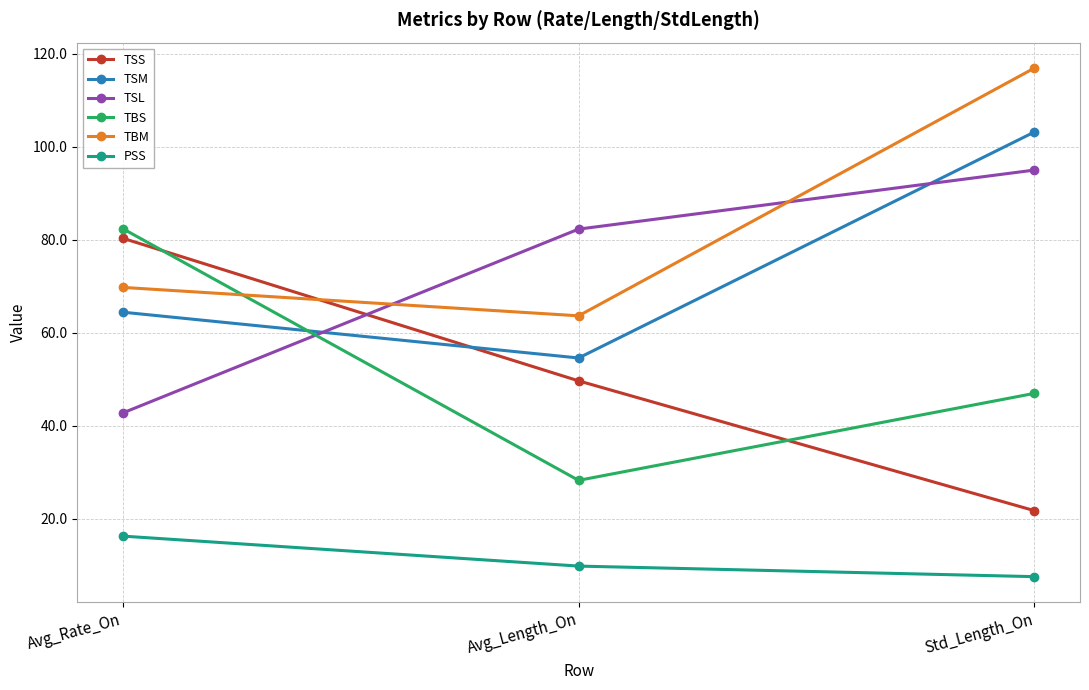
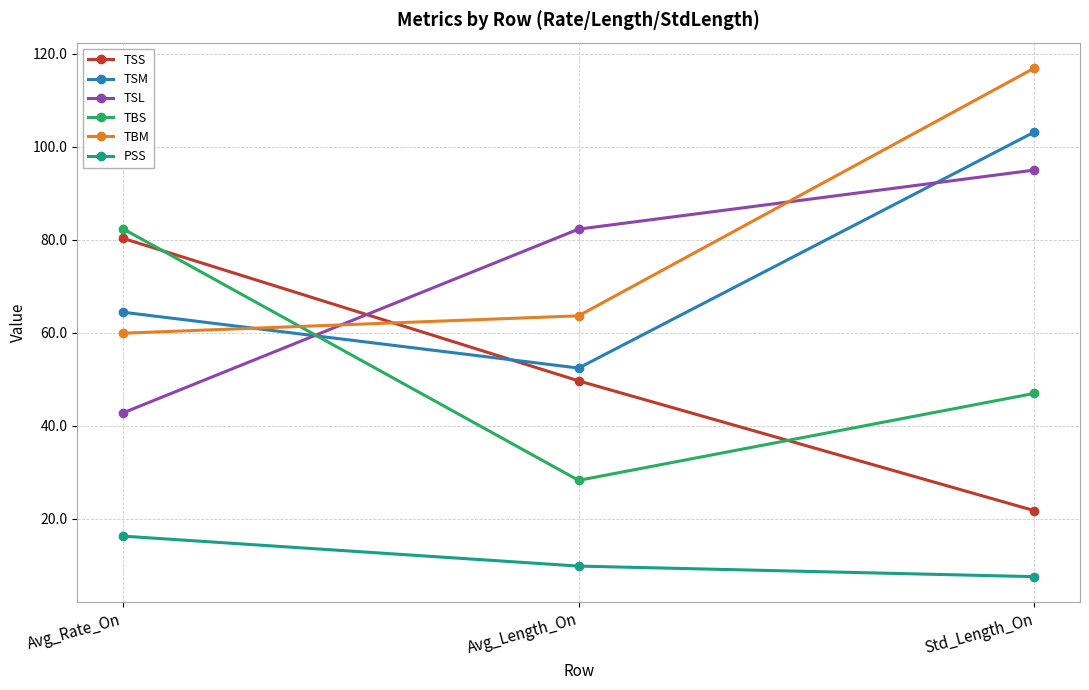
  {
    "TSS": {
      "Avg_Rate_On": 80,
      "Avg_Length_On": 50,
      "Std_Length_On": 22
    },
    "TSM": {
      "Avg_Rate_On": 64,
-     "Avg_Length_On": 55,
+     "Avg_Length_On": 52,
      "Std_Length_On": 103
    },
    "TSL": {
      "Avg_Rate_On": 43,
      "Avg_Length_On": 82,
      "Std_Length_On": 95
    },
    "TBM": {
-     "Avg_Rate_On": 70,
+     "Avg_Rate_On": 60,
      "Avg_Length_On": 64,
      "Std_Length_On": 117
    }
  }
